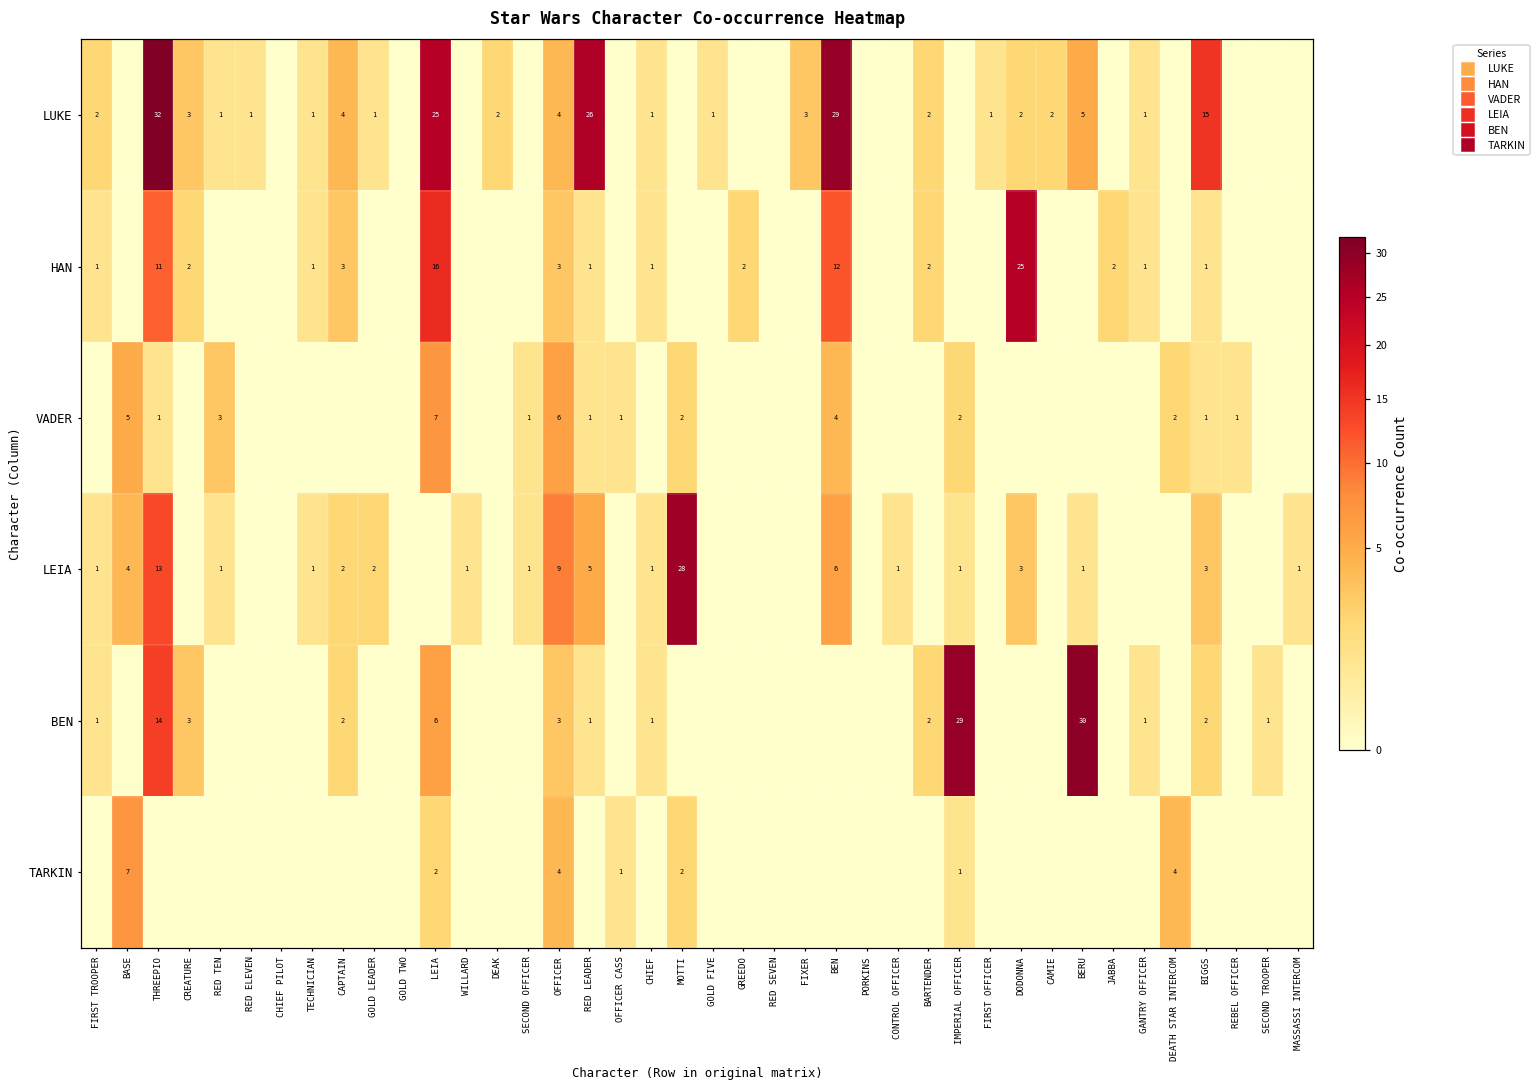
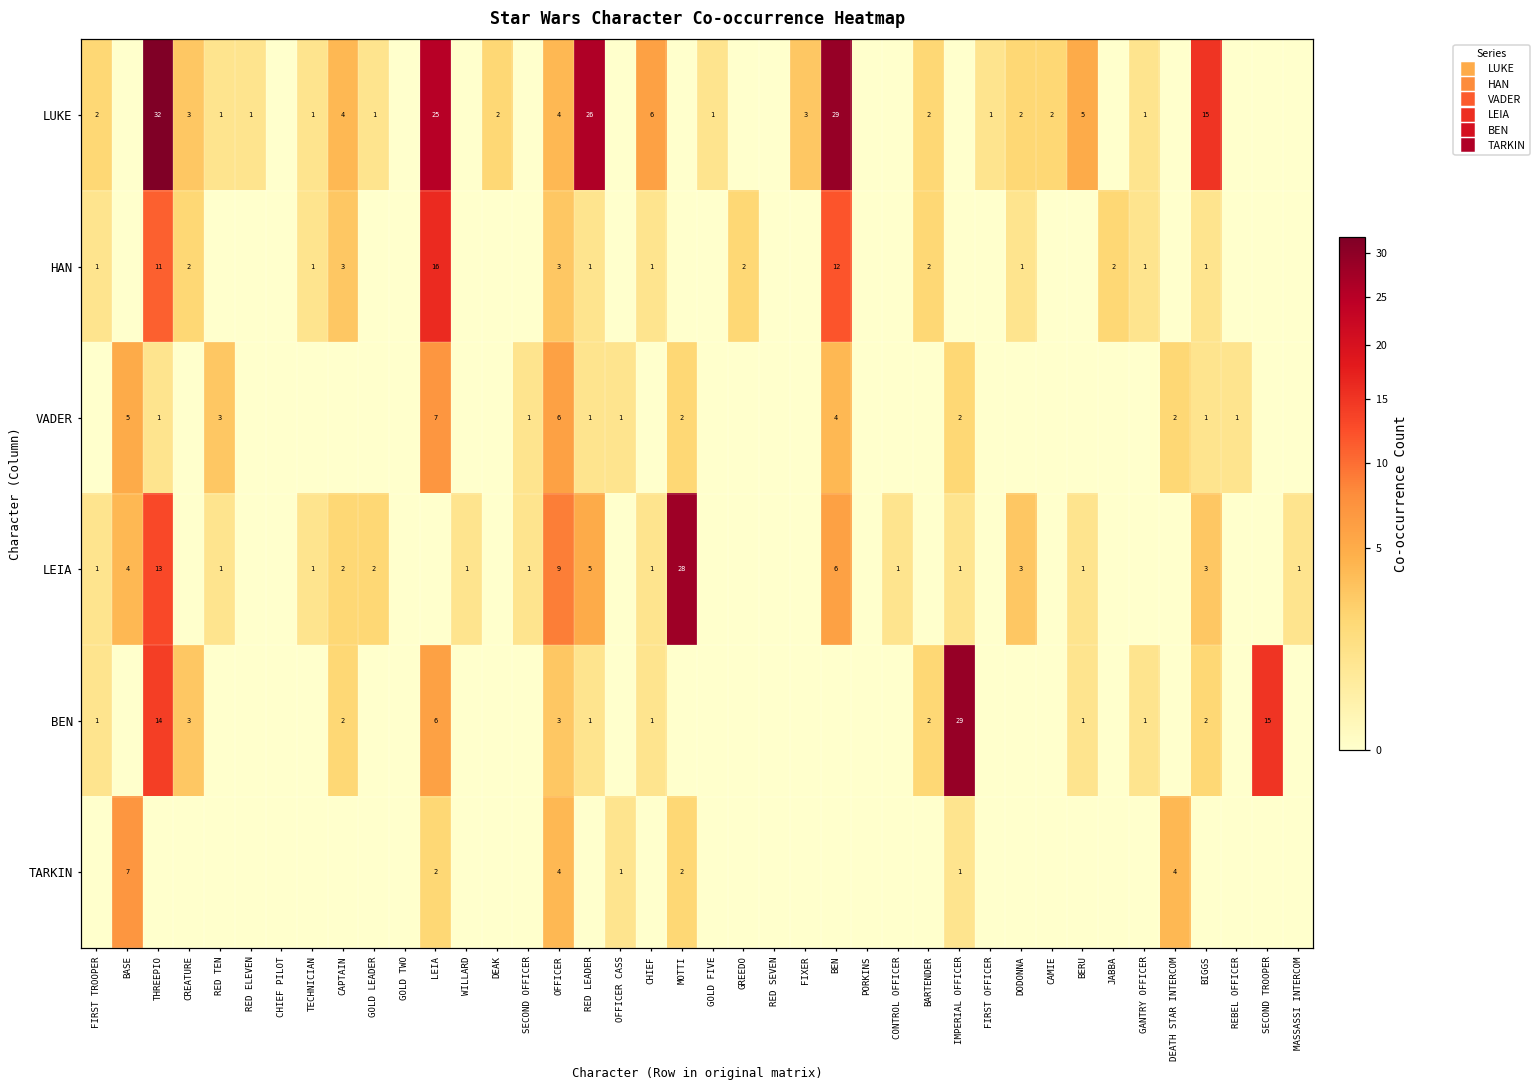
  {
    "LUKE": {
      "FIRST TROOPER": 2,
      "THREEPIO": 32,
      "CREATURE": 3,
      "RED TEN": 1,
      "RED ELEVEN": 1,
      "TECHNICIAN": 1,
      "CAPTAIN": 4,
      "GOLD LEADER": 1,
      "LEIA": 25,
      "DEAK": 2,
      "OFFICER": 4,
      "RED LEADER": 26,
-     "CHIEF": 1,
+     "CHIEF": 6,
      "GOLD FIVE": 1,
      "FIXER": 3,
      "BEN": 29,
      "BARTENDER": 2,
      "FIRST OFFICER": 1,
      "DODONNA": 2,
      "CAMIE": 2,
      "BERU": 5,
      "GANTRY OFFICER": 1,
      "BIGGS": 15
    },
    "HAN": {
      "FIRST TROOPER": 1,
      "THREEPIO": 11,
      "CREATURE": 2,
      "TECHNICIAN": 1,
      "CAPTAIN": 3,
      "LEIA": 16,
      "OFFICER": 3,
      "RED LEADER": 1,
      "CHIEF": 1,
      "GREEDO": 2,
      "BEN": 12,
      "BARTENDER": 2,
-     "DODONNA": 25,
+     "DODONNA": 1,
      "JABBA": 2,
      "GANTRY OFFICER": 1,
      "BIGGS": 1
    },
    "VADER": {
      "BASE": 5,
      "THREEPIO": 1,
      "RED TEN": 3,
      "LEIA": 7,
      "SECOND OFFICER": 1,
      "OFFICER": 6,
      "RED LEADER": 1,
      "OFFICER CASS": 1,
      "MOTTI": 2,
      "BEN": 4,
      "IMPERIAL OFFICER": 2,
      "DEATH STAR INTERCOM": 2,
      "BIGGS": 1,
      "REBEL OFFICER": 1
    },
    "LEIA": {
      "FIRST TROOPER": 1,
      "BASE": 4,
      "THREEPIO": 13,
      "RED TEN": 1,
      "TECHNICIAN": 1,
      "CAPTAIN": 2,
      "GOLD LEADER": 2,
      "WILLARD": 1,
      "SECOND OFFICER": 1,
      "OFFICER": 9,
      "RED LEADER": 5,
      "CHIEF": 1,
      "MOTTI": 28,
      "BEN": 6,
      "CONTROL OFFICER": 1,
      "IMPERIAL OFFICER": 1,
      "DODONNA": 3,
      "BERU": 1,
      "BIGGS": 3,
      "MASSASSI INTERCOM": 1
    },
    "BEN": {
      "FIRST TROOPER": 1,
      "THREEPIO": 14,
      "CREATURE": 3,
      "CAPTAIN": 2,
      "LEIA": 6,
      "OFFICER": 3,
      "RED LEADER": 1,
      "CHIEF": 1,
      "BARTENDER": 2,
      "IMPERIAL OFFICER": 29,
-     "BERU": 30,
+     "BERU": 1,
      "GANTRY OFFICER": 1,
      "BIGGS": 2,
-     "SECOND TROOPER": 1
+     "SECOND TROOPER": 15
    },
    "TARKIN": {
      "BASE": 7,
      "LEIA": 2,
      "OFFICER": 4,
      "OFFICER CASS": 1,
      "MOTTI": 2,
      "IMPERIAL OFFICER": 1,
      "DEATH STAR INTERCOM": 4
    }
  }
